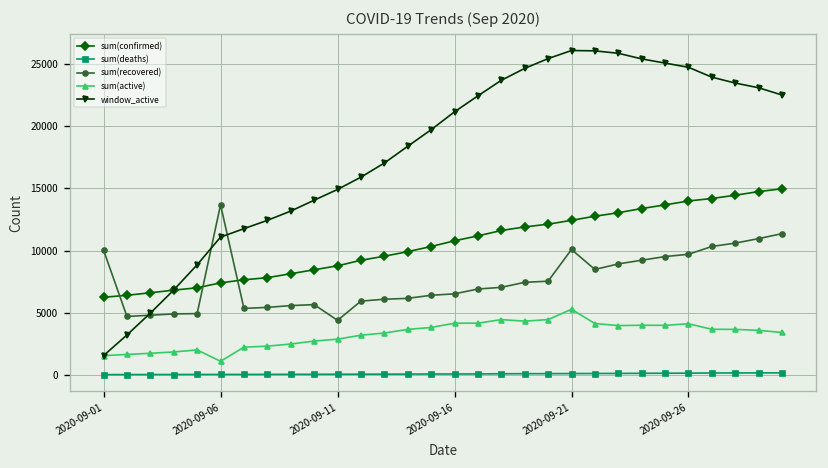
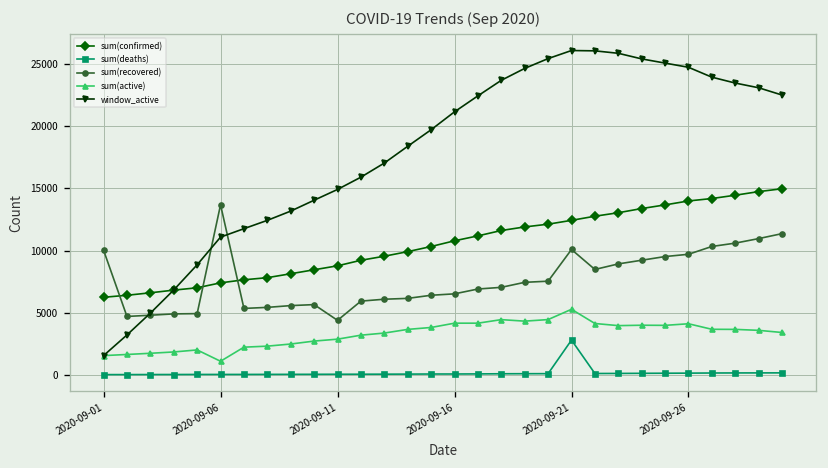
  {
    "sum(deaths)": {
      "2020-09-01": 0,
      "2020-09-06": 100,
      "2020-09-11": 100,
      "2020-09-16": 100,
-     "2020-09-21": 100,
+     "2020-09-21": 2800,
      "2020-09-26": 200
    },
    "sum(recovered)": {
      "2020-09-01": 10000,
      "2020-09-06": 13700,
      "2020-09-11": 4400,
      "2020-09-16": 6500,
      "2020-09-21": 10100,
      "2020-09-26": 9700
    },
    "sum(active)": {
      "2020-09-06": 1100,
      "2020-09-11": 2900,
      "2020-09-16": 4200,
      "2020-09-21": 5300,
      "2020-09-26": 4100
    }
  }
